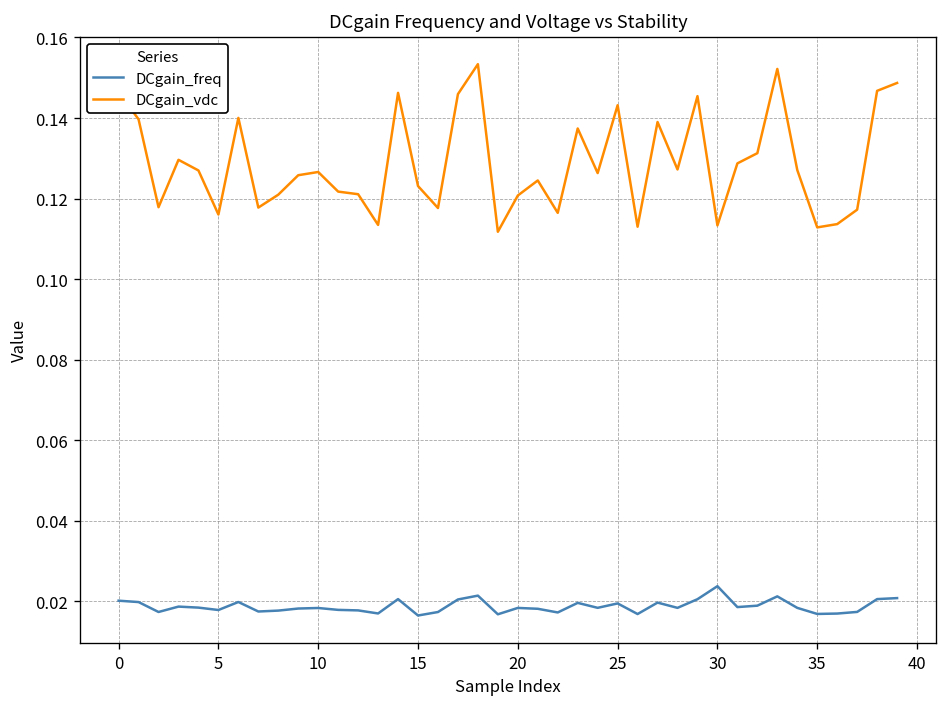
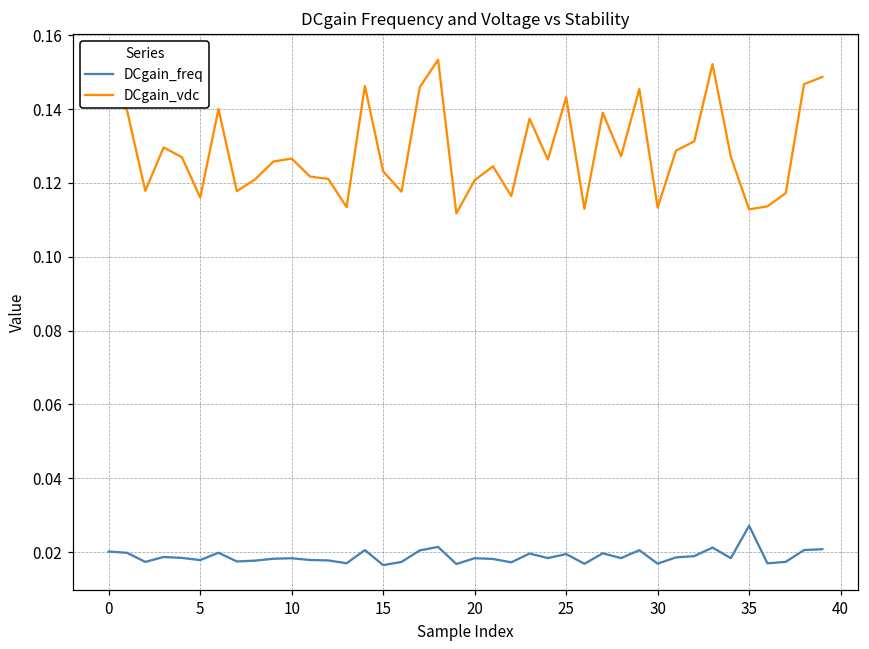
  {
    "DCgain_freq": {
      "0": 0.020,
      "5": 0.018,
      "10": 0.018,
      "15": 0.016,
      "20": 0.018,
      "25": 0.019,
-     "30": 0.024,
-     "35": 0.017
+     "30": 0.017,
+     "35": 0.027
    },
    "DCgain_vdc": {
      "5": 0.116,
      "10": 0.127,
      "15": 0.123,
      "20": 0.121,
      "25": 0.143,
      "30": 0.113,
      "35": 0.113
    }
  }
